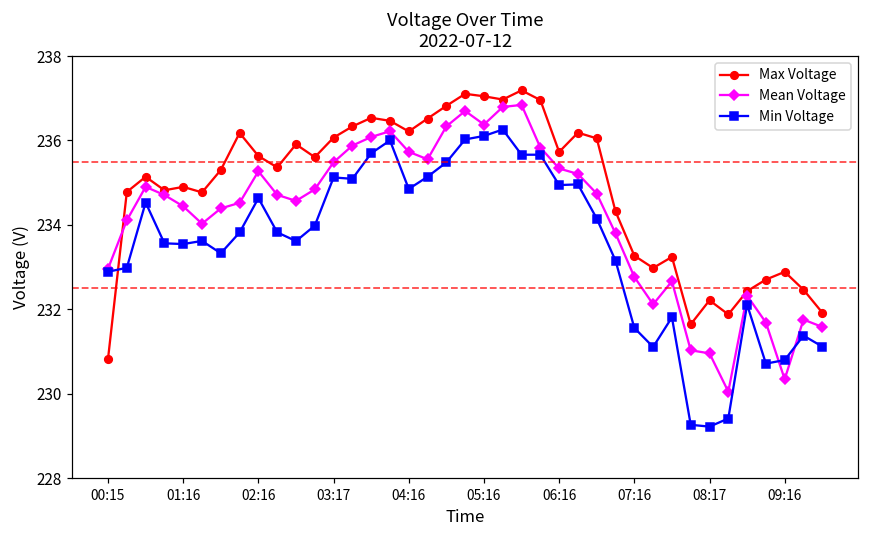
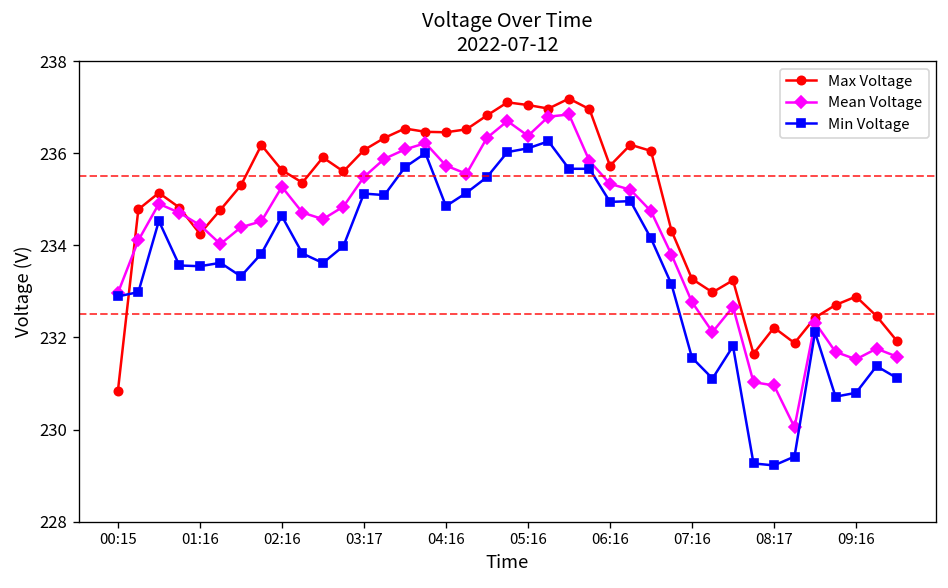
  {
    "Max Voltage": {
      "00:15": 230.8,
-     "01:16": 234.9,
+     "01:16": 234.3,
      "02:16": 235.6,
      "03:17": 236.1,
-     "04:16": 236.2,
+     "04:16": 236.5,
      "05:16": 237.0,
      "06:16": 235.7,
      "07:16": 233.3,
      "08:17": 232.2,
      "09:16": 232.9
    },
    "Mean Voltage": {
      "00:15": 233.0,
      "01:16": 234.4,
      "02:16": 235.3,
      "03:17": 235.5,
      "04:16": 235.7,
      "05:16": 236.4,
      "06:16": 235.3,
      "07:16": 232.8,
      "08:17": 231.0,
-     "09:16": 230.3
+     "09:16": 231.5
    },
    "Min Voltage": {
      "00:15": 232.9,
      "01:16": 233.5,
      "02:16": 234.6,
      "03:17": 235.1,
      "04:16": 234.9,
      "05:16": 236.1,
      "06:16": 234.9,
      "07:16": 231.6,
      "08:17": 229.2,
      "09:16": 230.8
    }
  }
